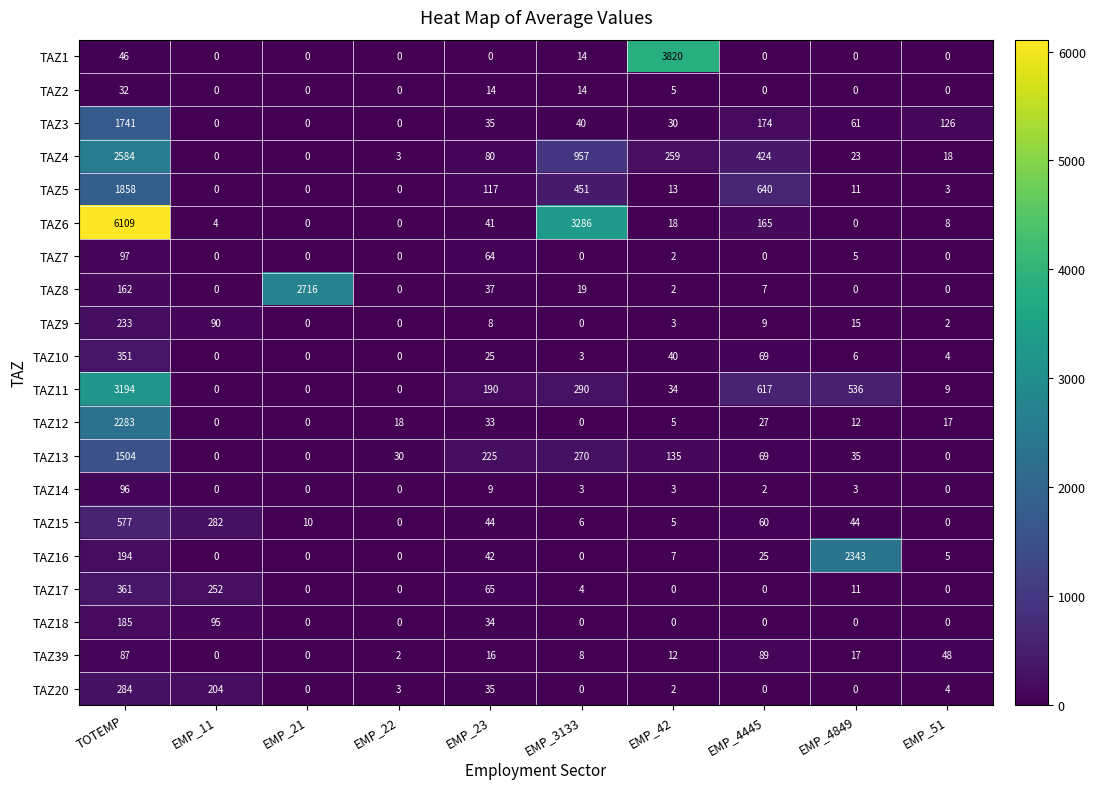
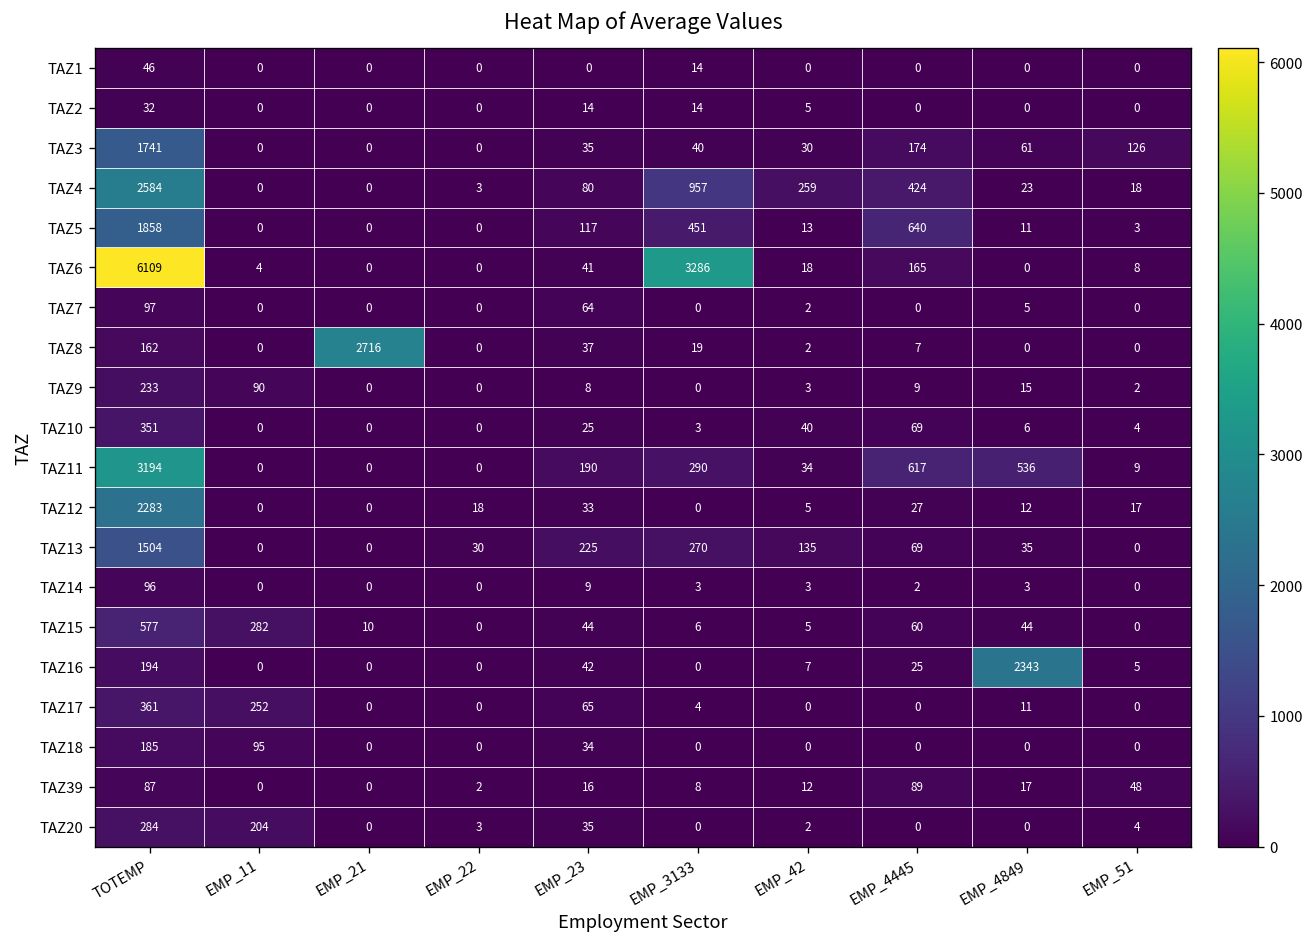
  {
    "TAZ1": {
      "TOTEMP": 46,
      "EMP_11": 0,
      "EMP_21": 0,
      "EMP_22": 0,
      "EMP_23": 0,
      "EMP_3133": 14,
-     "EMP_42": 3820,
+     "EMP_42": 0,
      "EMP_4445": 0,
      "EMP_4849": 0,
      "EMP_51": 0
    },
    "TAZ2": {
      "TOTEMP": 32,
      "EMP_11": 0,
      "EMP_21": 0,
      "EMP_22": 0,
      "EMP_23": 14,
      "EMP_3133": 14,
      "EMP_42": 5,
      "EMP_4445": 0,
      "EMP_4849": 0,
      "EMP_51": 0
    },
    "TAZ3": {
      "TOTEMP": 1741,
      "EMP_11": 0,
      "EMP_21": 0,
      "EMP_22": 0,
      "EMP_23": 35,
      "EMP_3133": 40,
      "EMP_42": 30,
      "EMP_4445": 174,
      "EMP_4849": 61,
      "EMP_51": 126
    },
    "TAZ4": {
      "TOTEMP": 2584,
      "EMP_11": 0,
      "EMP_21": 0,
      "EMP_22": 3,
      "EMP_23": 80,
      "EMP_3133": 957,
      "EMP_42": 259,
      "EMP_4445": 424,
      "EMP_4849": 23,
      "EMP_51": 18
    },
    "TAZ5": {
      "TOTEMP": 1858,
      "EMP_11": 0,
      "EMP_21": 0,
      "EMP_22": 0,
      "EMP_23": 117,
      "EMP_3133": 451,
      "EMP_42": 13,
      "EMP_4445": 640,
      "EMP_4849": 11,
      "EMP_51": 3
    },
    "TAZ6": {
      "TOTEMP": 6109,
      "EMP_11": 4,
      "EMP_21": 0,
      "EMP_22": 0,
      "EMP_23": 41,
      "EMP_3133": 3286,
      "EMP_42": 18,
      "EMP_4445": 165,
      "EMP_4849": 0,
      "EMP_51": 8
    },
    "TAZ7": {
      "TOTEMP": 97,
      "EMP_11": 0,
      "EMP_21": 0,
      "EMP_22": 0,
      "EMP_23": 64,
      "EMP_3133": 0,
      "EMP_42": 2,
      "EMP_4445": 0,
      "EMP_4849": 5,
      "EMP_51": 0
    },
    "TAZ8": {
      "TOTEMP": 162,
      "EMP_11": 0,
      "EMP_21": 2716,
      "EMP_22": 0,
      "EMP_23": 37,
      "EMP_3133": 19,
      "EMP_42": 2,
      "EMP_4445": 7,
      "EMP_4849": 0,
      "EMP_51": 0
    },
    "TAZ9": {
      "TOTEMP": 233,
      "EMP_11": 90,
      "EMP_21": 0,
      "EMP_22": 0,
      "EMP_23": 8,
      "EMP_3133": 0,
      "EMP_42": 3,
      "EMP_4445": 9,
      "EMP_4849": 15,
      "EMP_51": 2
    },
    "TAZ10": {
      "TOTEMP": 351,
      "EMP_11": 0,
      "EMP_21": 0,
      "EMP_22": 0,
      "EMP_23": 25,
      "EMP_3133": 3,
      "EMP_42": 40,
      "EMP_4445": 69,
      "EMP_4849": 6,
      "EMP_51": 4
    },
    "TAZ11": {
      "TOTEMP": 3194,
      "EMP_11": 0,
      "EMP_21": 0,
      "EMP_22": 0,
      "EMP_23": 190,
      "EMP_3133": 290,
      "EMP_42": 34,
      "EMP_4445": 617,
      "EMP_4849": 536,
      "EMP_51": 9
    },
    "TAZ12": {
      "TOTEMP": 2283,
      "EMP_11": 0,
      "EMP_21": 0,
      "EMP_22": 18,
      "EMP_23": 33,
      "EMP_3133": 0,
      "EMP_42": 5,
      "EMP_4445": 27,
      "EMP_4849": 12,
      "EMP_51": 17
    },
    "TAZ13": {
      "TOTEMP": 1504,
      "EMP_11": 0,
      "EMP_21": 0,
      "EMP_22": 30,
      "EMP_23": 225,
      "EMP_3133": 270,
      "EMP_42": 135,
      "EMP_4445": 69,
      "EMP_4849": 35,
      "EMP_51": 0
    },
    "TAZ14": {
      "TOTEMP": 96,
      "EMP_11": 0,
      "EMP_21": 0,
      "EMP_22": 0,
      "EMP_23": 9,
      "EMP_3133": 3,
      "EMP_42": 3,
      "EMP_4445": 2,
      "EMP_4849": 3,
      "EMP_51": 0
    },
    "TAZ15": {
      "TOTEMP": 577,
      "EMP_11": 282,
      "EMP_21": 10,
      "EMP_22": 0,
      "EMP_23": 44,
      "EMP_3133": 6,
      "EMP_42": 5,
      "EMP_4445": 60,
      "EMP_4849": 44,
      "EMP_51": 0
    },
    "TAZ16": {
      "TOTEMP": 194,
      "EMP_11": 0,
      "EMP_21": 0,
      "EMP_22": 0,
      "EMP_23": 42,
      "EMP_3133": 0,
      "EMP_42": 7,
      "EMP_4445": 25,
      "EMP_4849": 2343,
      "EMP_51": 5
    },
    "TAZ17": {
      "TOTEMP": 361,
      "EMP_11": 252,
      "EMP_21": 0,
      "EMP_22": 0,
      "EMP_23": 65,
      "EMP_3133": 4,
      "EMP_42": 0,
      "EMP_4445": 0,
      "EMP_4849": 11,
      "EMP_51": 0
    },
    "TAZ18": {
      "TOTEMP": 185,
      "EMP_11": 95,
      "EMP_21": 0,
      "EMP_22": 0,
      "EMP_23": 34,
      "EMP_3133": 0,
      "EMP_42": 0,
      "EMP_4445": 0,
      "EMP_4849": 0,
      "EMP_51": 0
    },
    "TAZ39": {
      "TOTEMP": 87,
      "EMP_11": 0,
      "EMP_21": 0,
      "EMP_22": 2,
      "EMP_23": 16,
      "EMP_3133": 8,
      "EMP_42": 12,
      "EMP_4445": 89,
      "EMP_4849": 17,
      "EMP_51": 48
    },
    "TAZ20": {
      "TOTEMP": 284,
      "EMP_11": 204,
      "EMP_21": 0,
      "EMP_22": 3,
      "EMP_23": 35,
      "EMP_3133": 0,
      "EMP_42": 2,
      "EMP_4445": 0,
      "EMP_4849": 0,
      "EMP_51": 4
    }
  }
